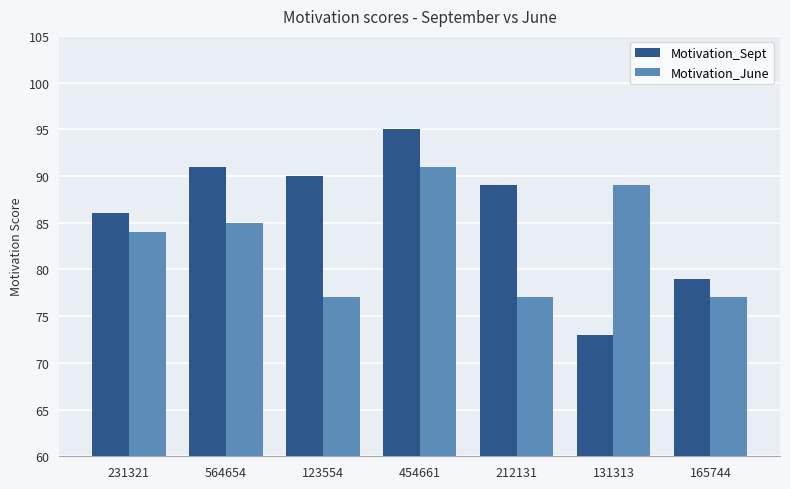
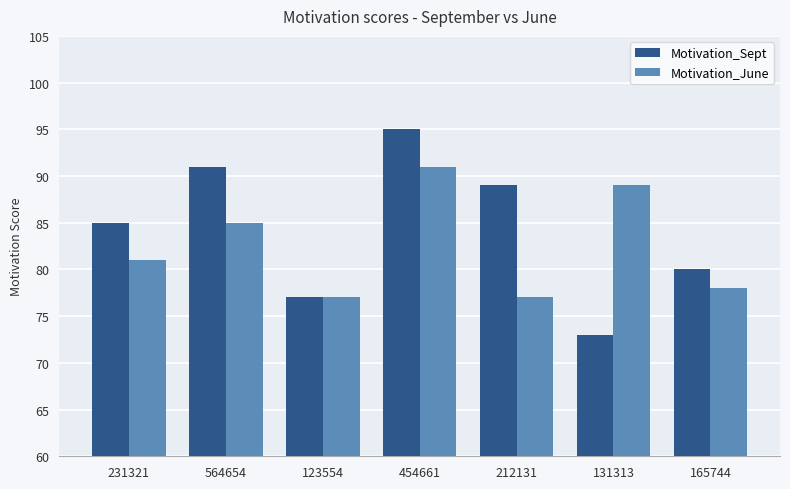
  {
    "Motivation_Sept": {
-     "231321": 86,
+     "231321": 85,
      "564654": 91,
-     "123554": 90,
+     "123554": 77,
      "454661": 95,
      "212131": 89,
      "131313": 73,
-     "165744": 79
+     "165744": 80
    },
    "Motivation_June": {
-     "231321": 84,
+     "231321": 81,
      "564654": 85,
      "123554": 77,
      "454661": 91,
      "212131": 77,
      "131313": 89,
-     "165744": 77
+     "165744": 78
    }
  }
